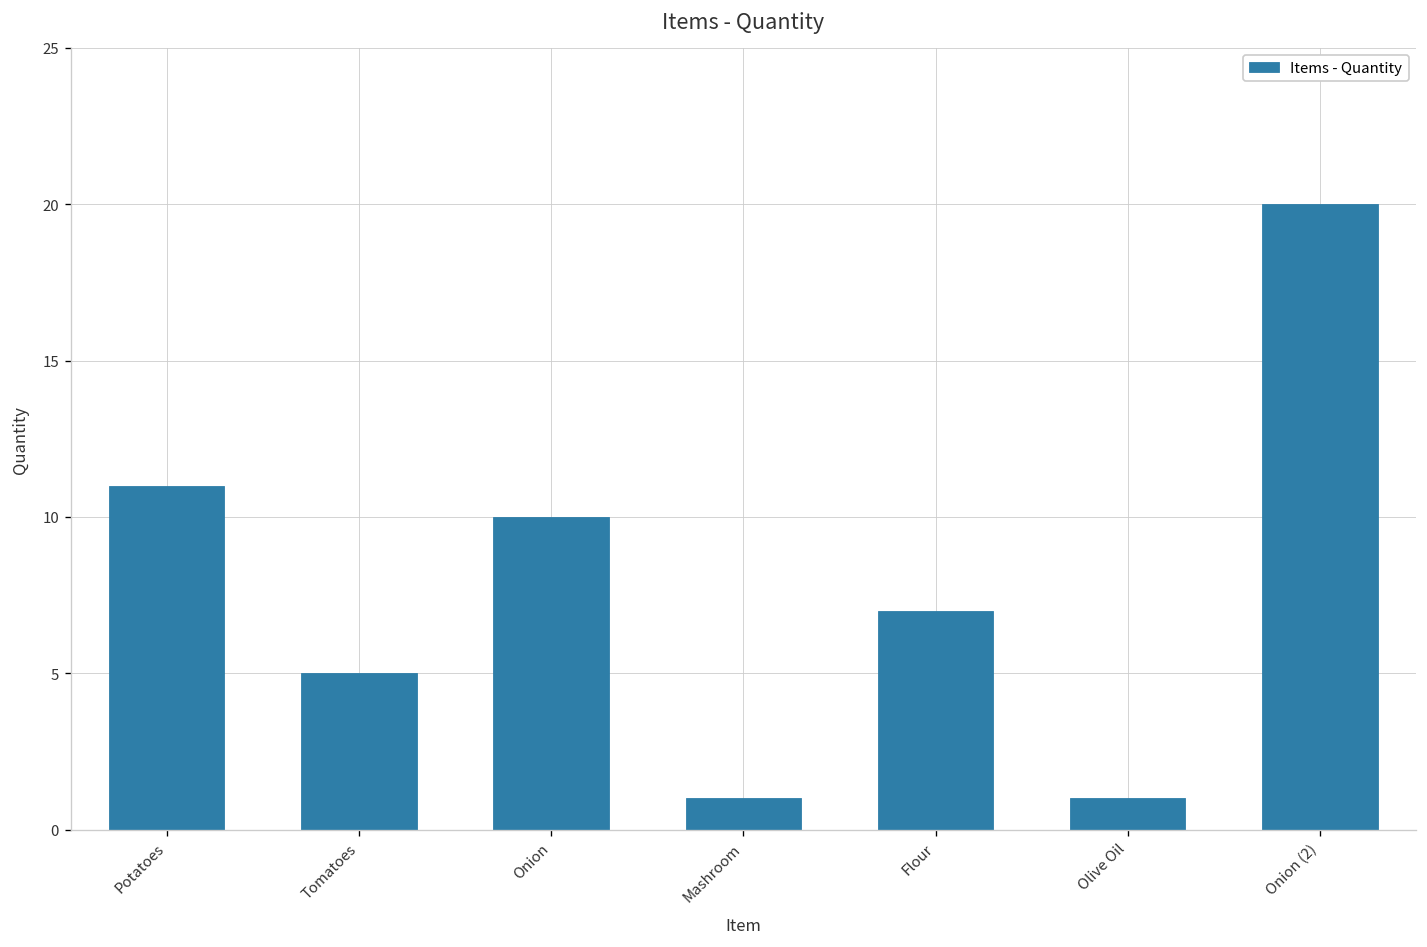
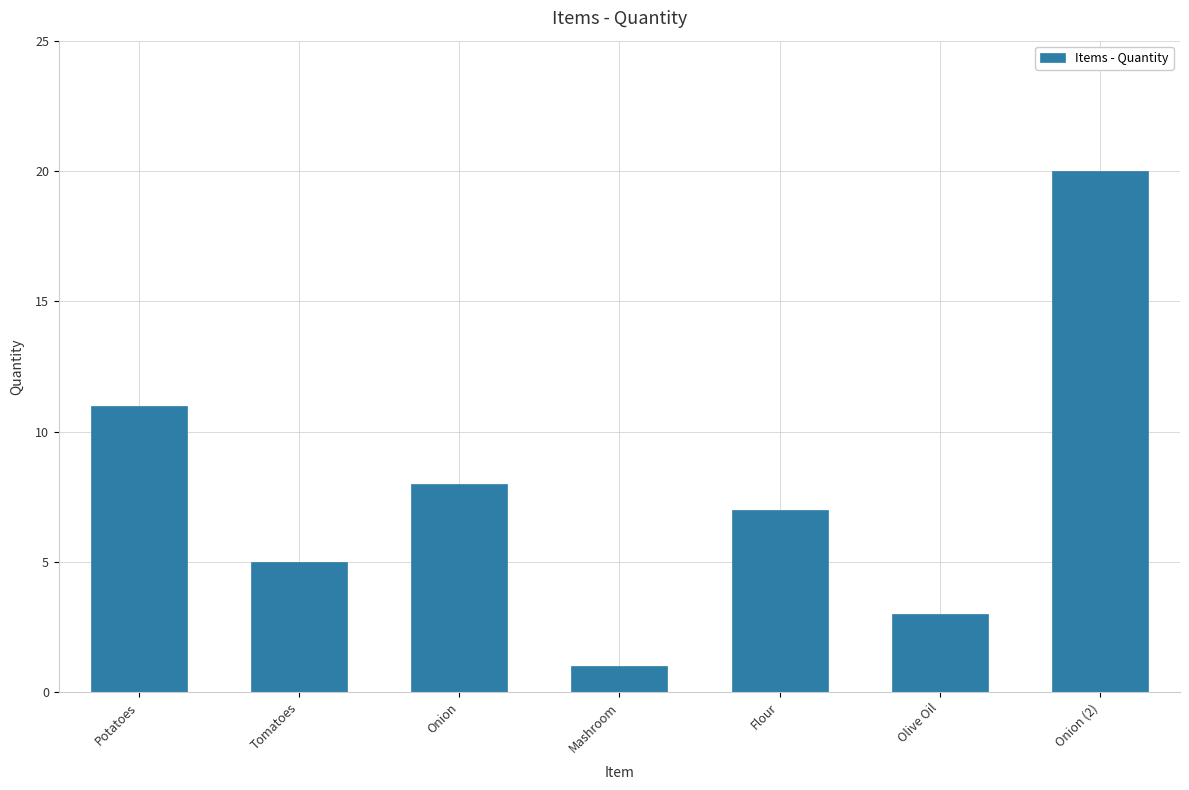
  {
    "Potatoes": 11,
    "Tomatoes": 5,
-   "Onion": 10,
+   "Onion": 8,
    "Mashroom": 1,
    "Flour": 7,
-   "Olive Oil": 1,
+   "Olive Oil": 3,
    "Onion (2)": 20
  }
